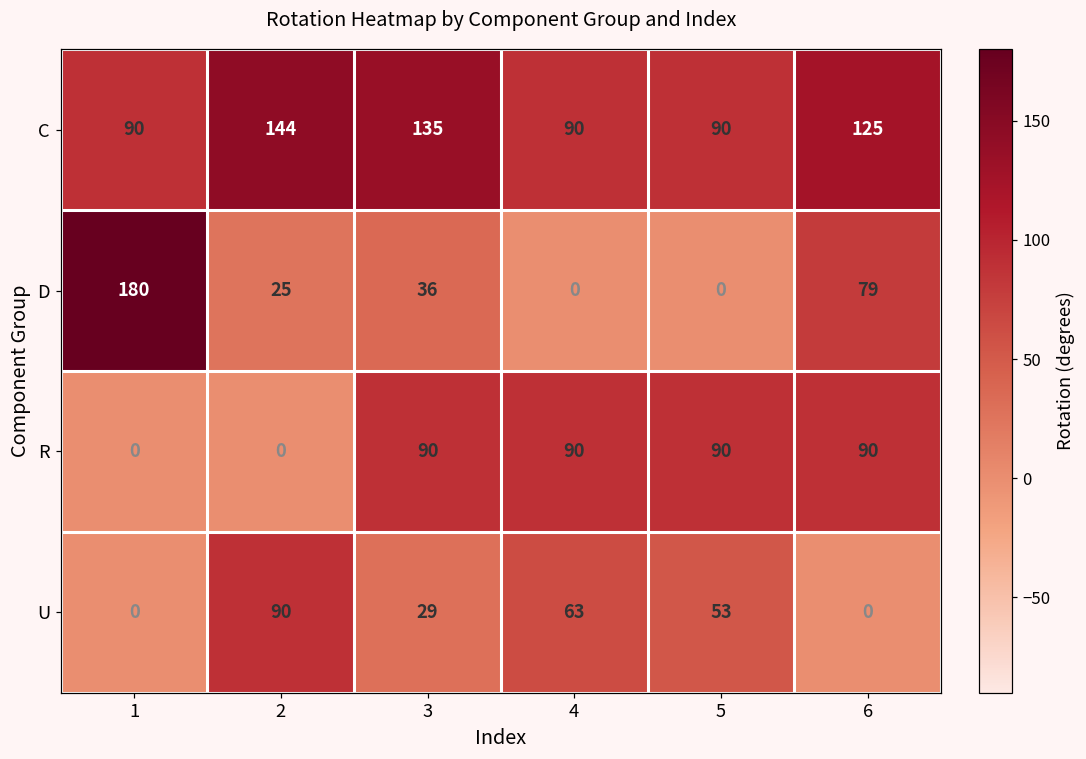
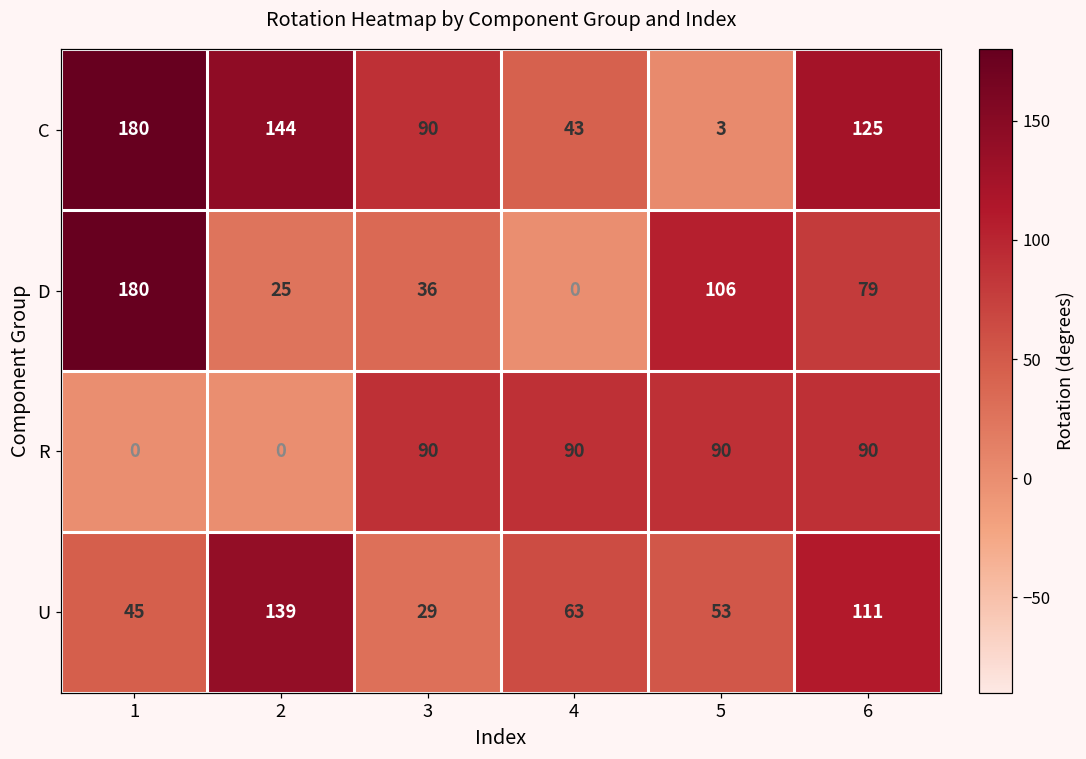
  {
    "C": {
-     "1": 90,
+     "1": 180,
      "2": 144,
-     "3": 135,
-     "4": 90,
-     "5": 90,
+     "3": 90,
+     "4": 43,
+     "5": 3,
      "6": 125
    },
    "D": {
      "1": 180,
      "2": 25,
      "3": 36,
      "4": 0,
-     "5": 0,
+     "5": 106,
      "6": 79
    },
    "R": {
      "1": 0,
      "2": 0,
      "3": 90,
      "4": 90,
      "5": 90,
      "6": 90
    },
    "U": {
-     "1": 0,
-     "2": 90,
+     "1": 45,
+     "2": 139,
      "3": 29,
      "4": 63,
      "5": 53,
-     "6": 0
+     "6": 111
    }
  }
